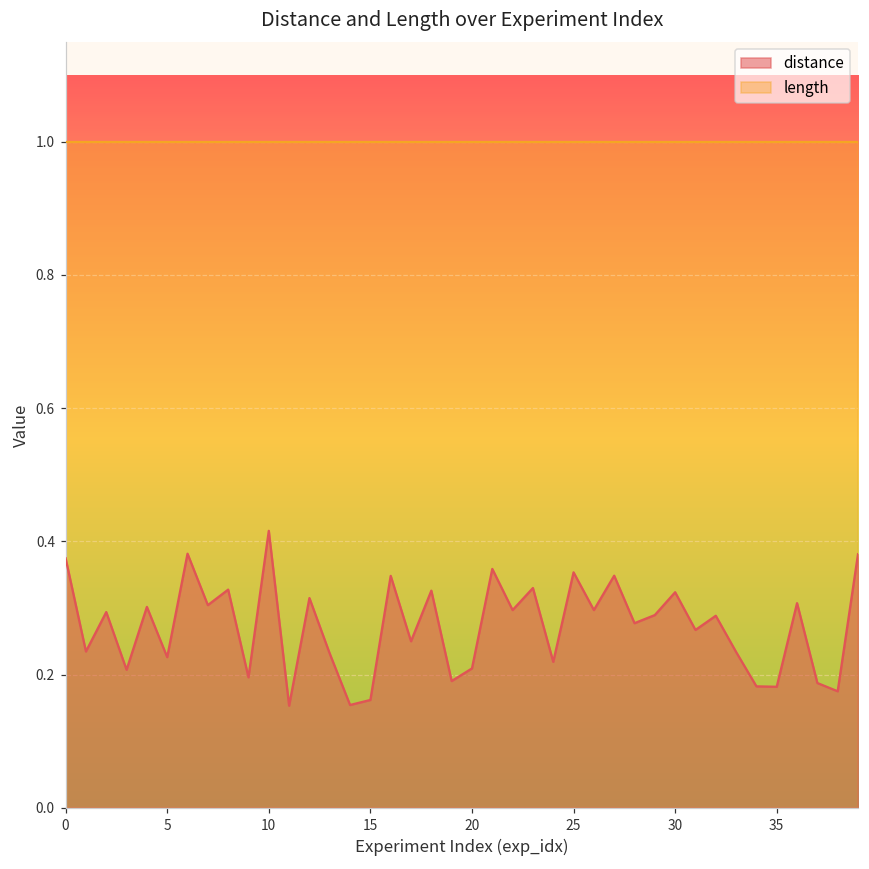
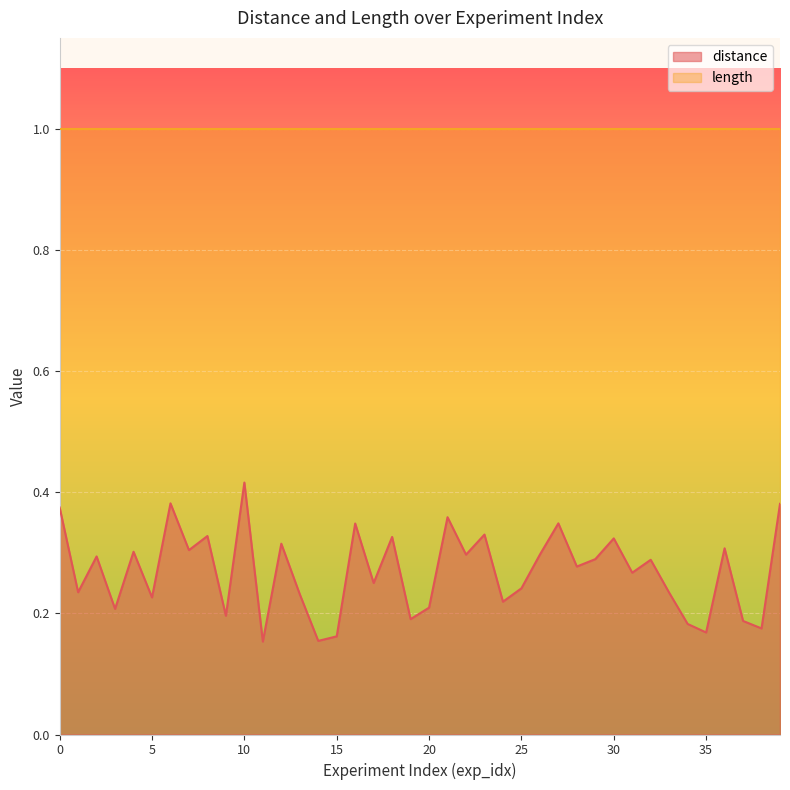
  {
    "distance": {
      "0": 0.37,
      "5": 0.23,
      "10": 0.42,
      "15": 0.16,
      "20": 0.21,
-     "25": 0.35,
+     "25": 0.24,
      "30": 0.32,
-     "35": 0.18
+     "35": 0.17
    },
    "length": {
      "0": 1.00,
      "5": 1.00,
      "10": 1.00,
      "15": 1.00,
      "20": 1.00,
      "25": 1.00,
      "30": 1.00,
      "35": 1.00
    }
  }
